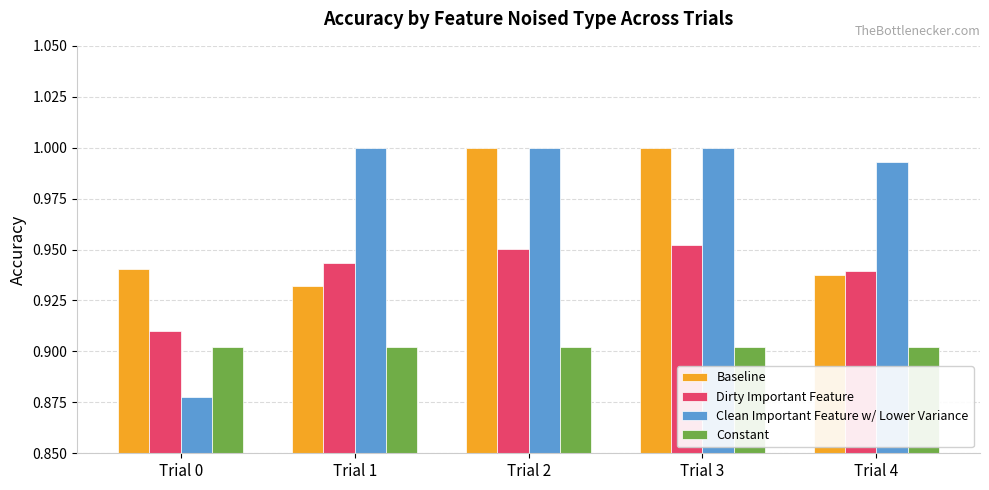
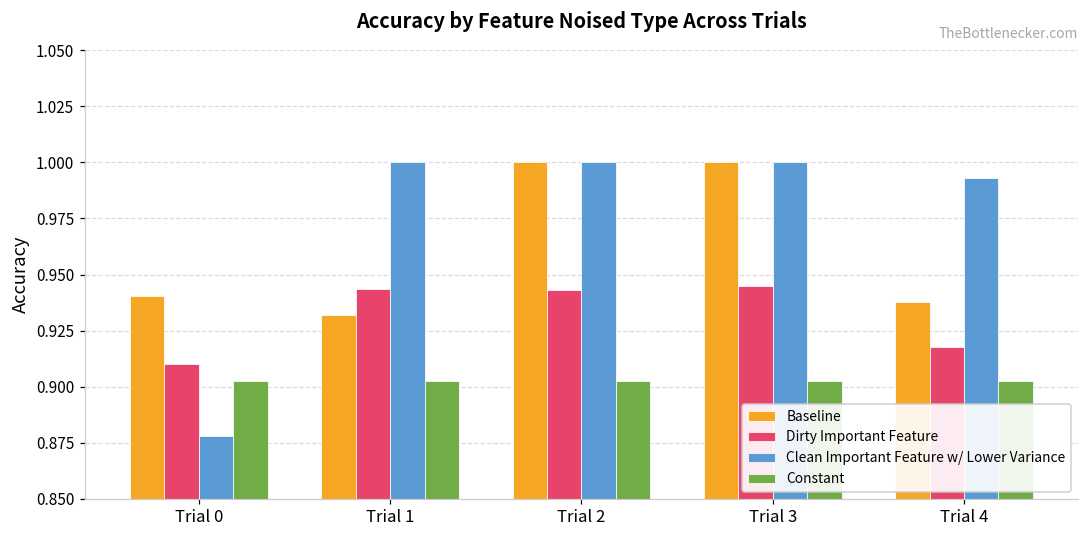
  {
    "Baseline": {
      "Trial 0": 0.941,
      "Trial 1": 0.932,
      "Trial 2": 1.000,
      "Trial 3": 1.000,
      "Trial 4": 0.938
    },
    "Dirty Important Feature": {
      "Trial 0": 0.910,
      "Trial 1": 0.944,
-     "Trial 2": 0.950,
-     "Trial 3": 0.952,
-     "Trial 4": 0.940
+     "Trial 2": 0.943,
+     "Trial 3": 0.945,
+     "Trial 4": 0.917
    },
    "Clean Important Feature w/ Lower Variance": {
      "Trial 0": 0.878,
      "Trial 1": 1.000,
      "Trial 2": 1.000,
      "Trial 3": 1.000,
      "Trial 4": 0.993
    },
    "Constant": {
      "Trial 0": 0.902,
      "Trial 1": 0.902,
      "Trial 2": 0.902,
      "Trial 3": 0.902,
      "Trial 4": 0.902
    }
  }
